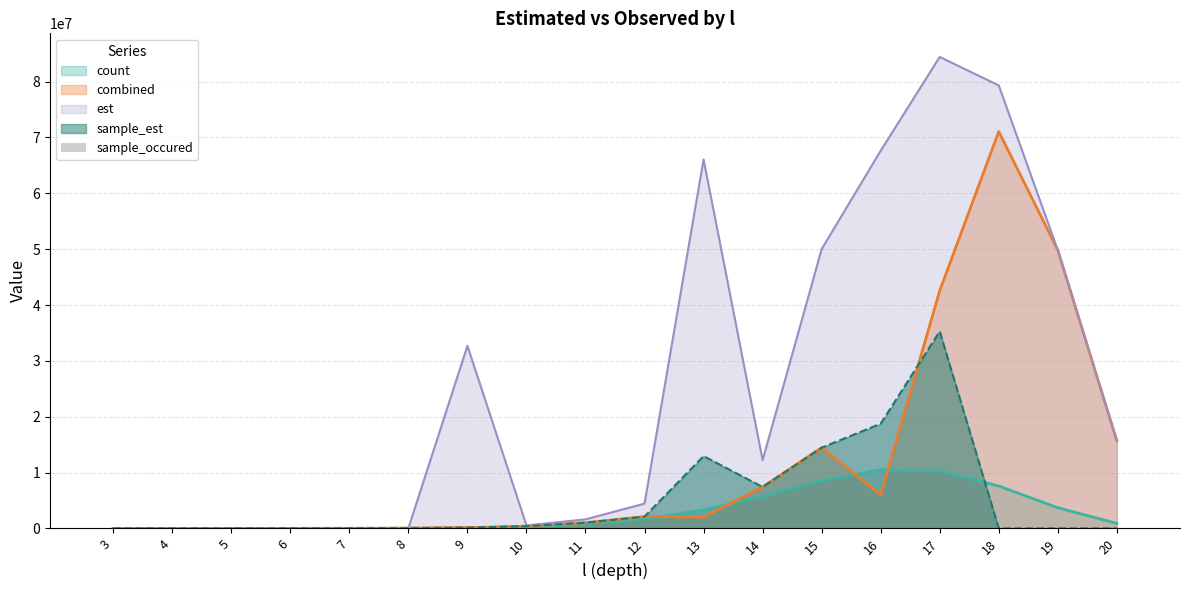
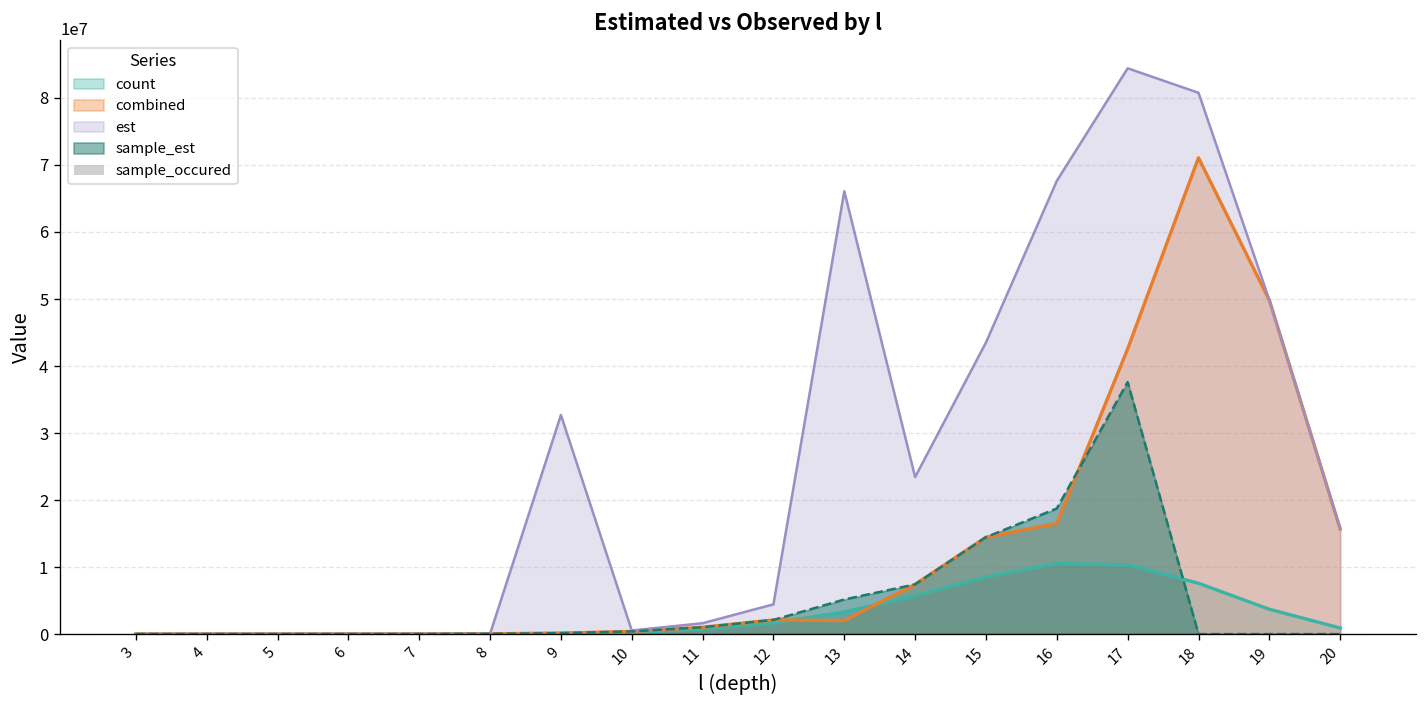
  {
    "combined": {
      "13": 2000000,
-     "16": 6000000,
+     "16": 17000000,
      "17": 43000000,
      "18": 71000000
    },
    "est": {
      "9": 33000000,
      "11": 2000000,
      "12": 4000000,
      "13": 66000000,
-     "14": 12000000,
-     "15": 50000000,
+     "14": 23000000,
+     "15": 44000000,
      "16": 68000000,
      "17": 84000000,
-     "18": 79000000
+     "18": 81000000
    },
    "sample_est": {
-     "13": 13000000,
+     "13": 5000000,
      "16": 19000000,
-     "17": 35000000,
+     "17": 38000000,
      "18": 0,
      "19": 0,
      "20": 0
    }
  }
